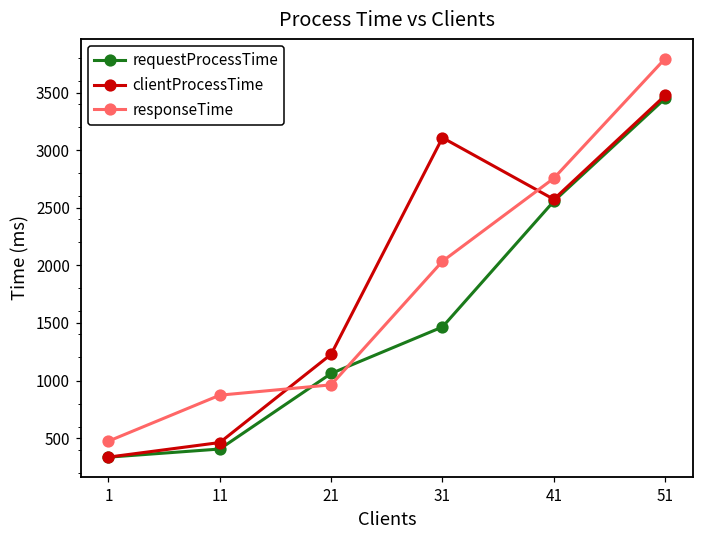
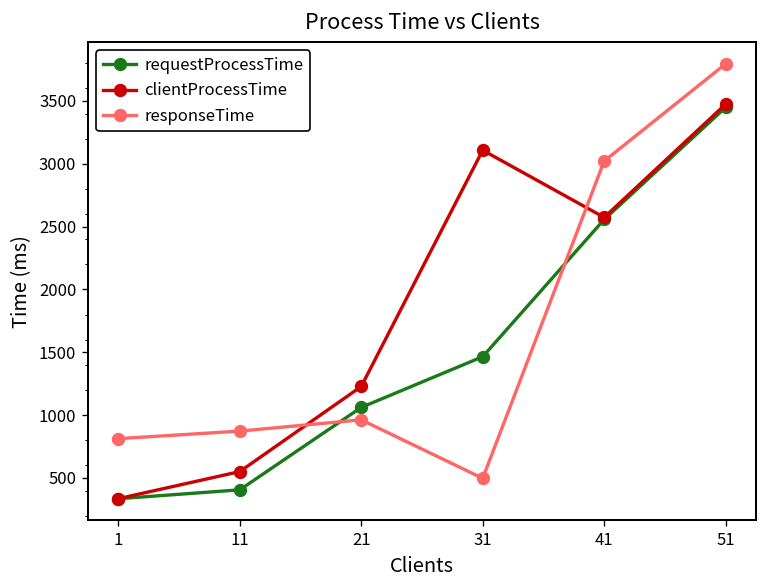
  {
    "requestProcessTime": {
      "11": 410,
      "21": 1060,
      "31": 1470,
      "51": 3450
    },
    "clientProcessTime": {
-     "11": 460,
+     "11": 550,
      "21": 1230,
      "31": 3110,
      "51": 3470
    },
    "responseTime": {
-     "1": 470,
+     "1": 810,
      "11": 870,
      "21": 960,
-     "31": 2040,
-     "41": 2760,
+     "31": 500,
+     "41": 3020,
      "51": 3800
    }
  }
